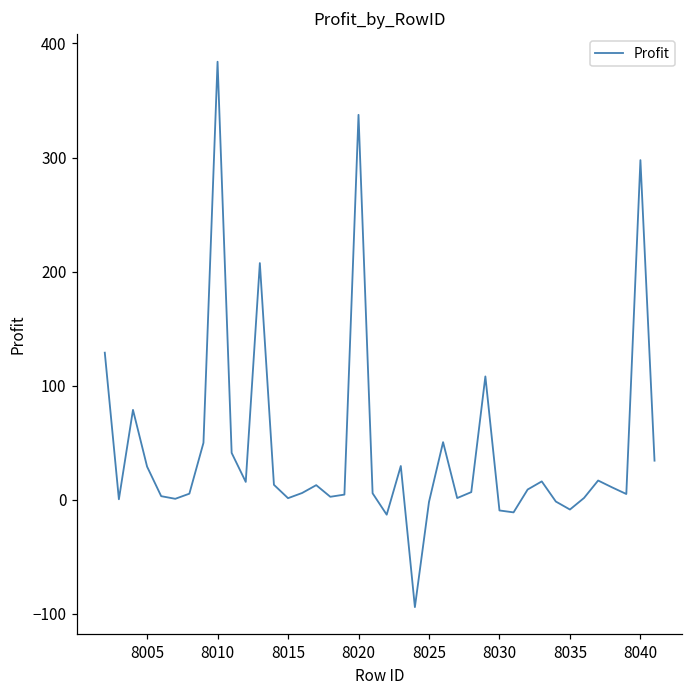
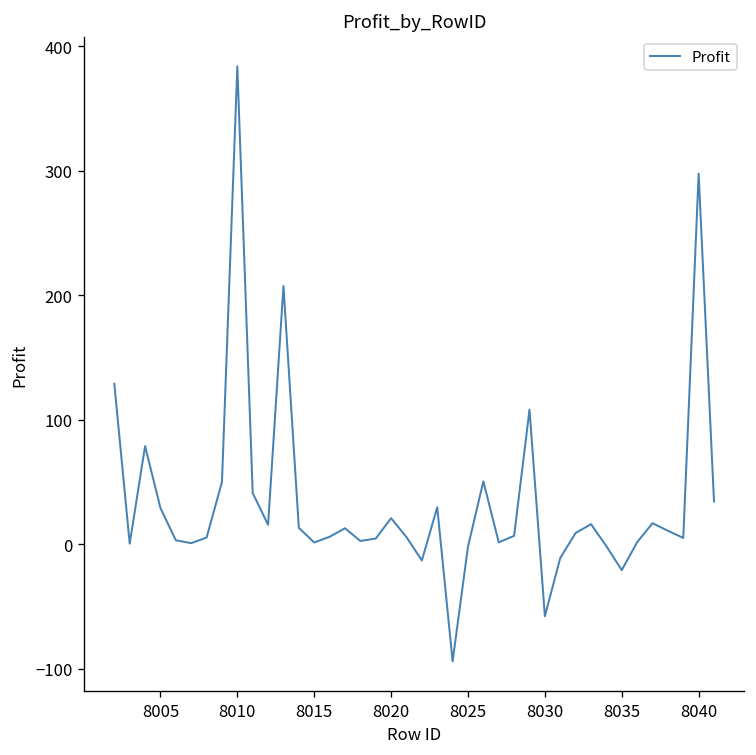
  {
    "8005": 29,
    "8010": 384,
    "8015": 1,
-   "8020": 337,
+   "8020": 21,
    "8025": -2,
-   "8030": -9,
-   "8035": -8,
+   "8030": -58,
+   "8035": -21,
    "8040": 298
  }
